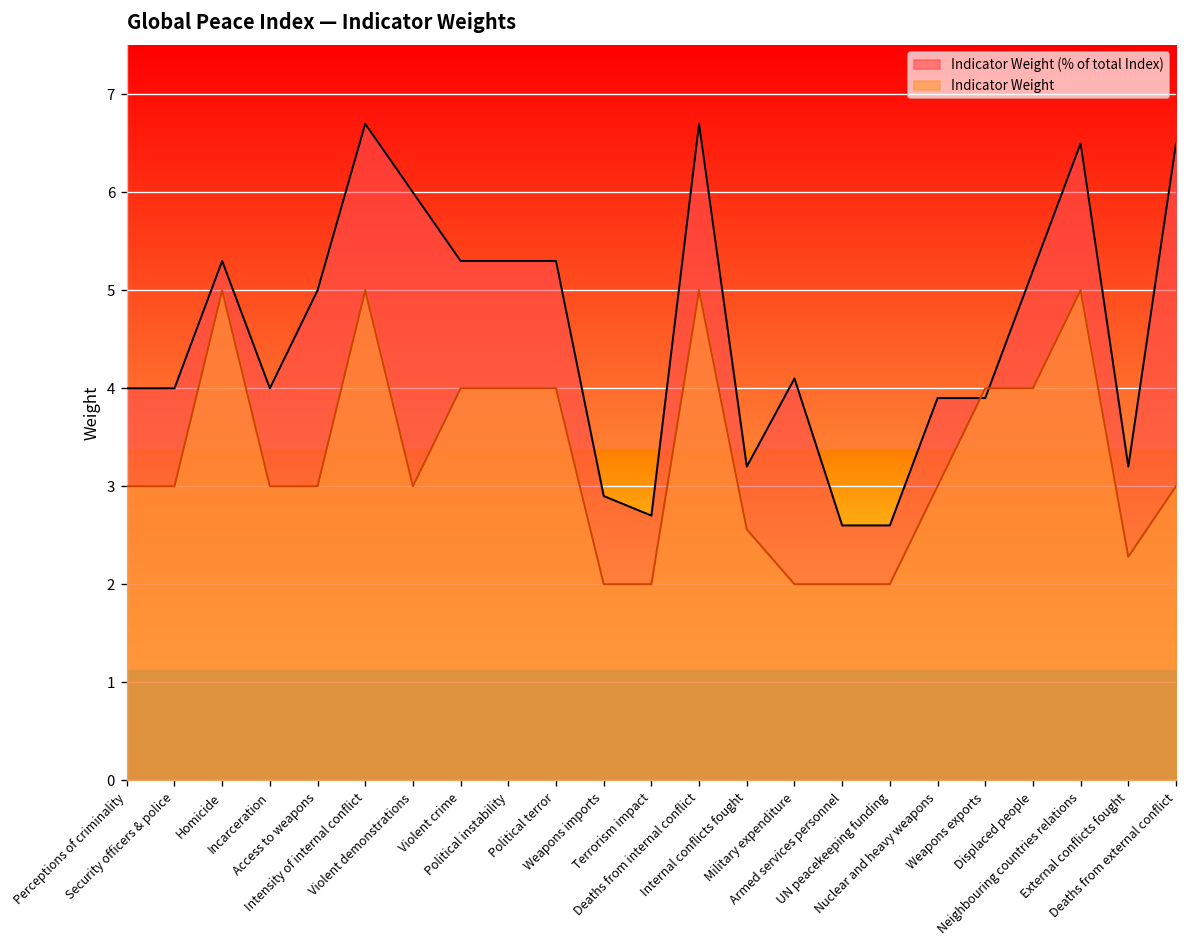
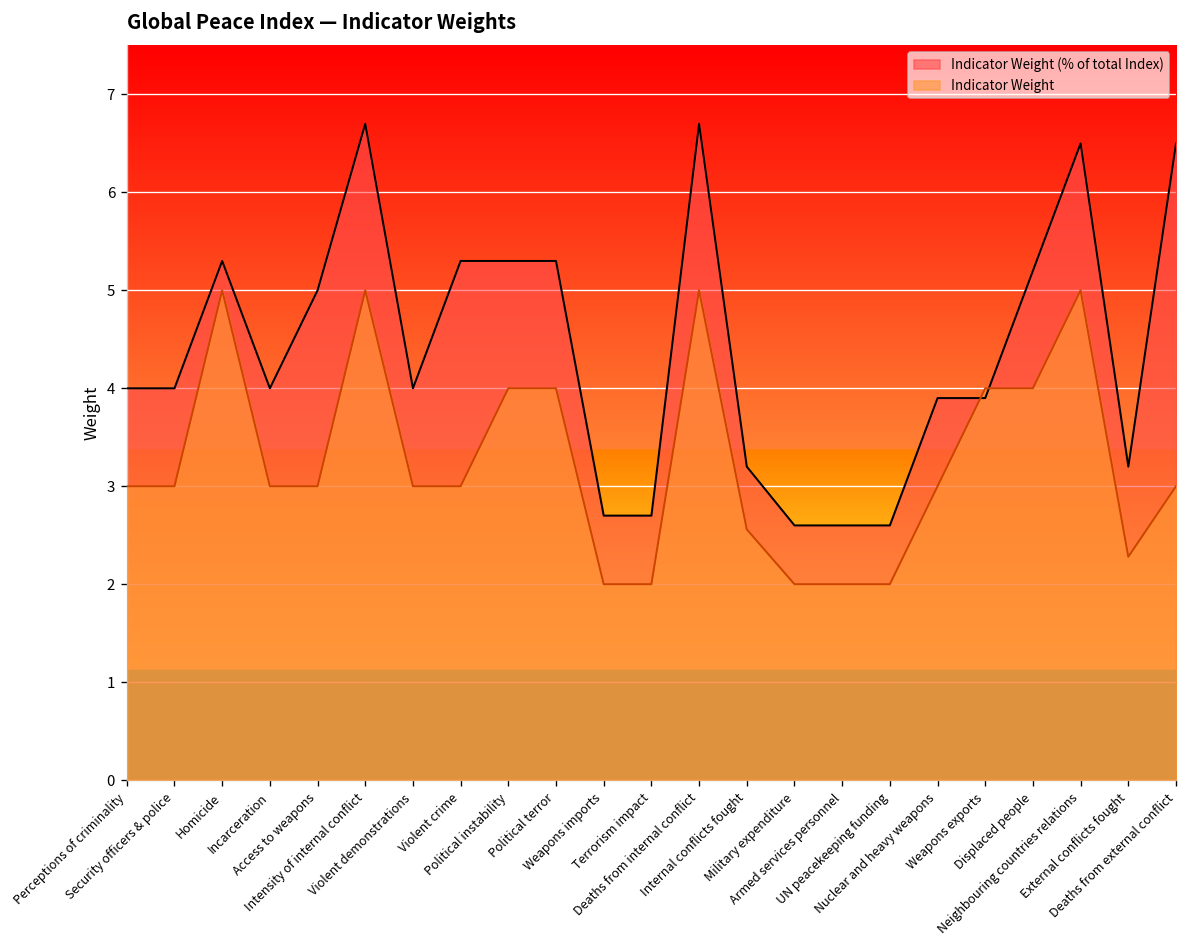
  {
    "Indicator Weight (% of total Index)": {
      "Perceptions of criminality": 4.0,
      "Security officers & police": 4.0,
      "Homicide": 5.3,
      "Incarceration": 4.0,
      "Access to weapons": 5.0,
      "Intensity of internal conflict": 6.7,
-     "Violent demonstrations": 6,
+     "Violent demonstrations": 4,
      "Violent crime": 5.3,
      "Political instability": 5.3,
      "Political terror": 5.3,
-     "Weapons imports": 2.9,
+     "Weapons imports": 2.7,
      "Terrorism impact": 2.7,
      "Deaths from internal conflict": 6.7,
      "Internal conflicts fought": 3.2,
-     "Military expenditure": 4.1,
+     "Military expenditure": 2.6,
      "Armed services personnel": 2.6,
      "UN peacekeeping funding": 2.6,
      "Nuclear and heavy weapons": 3.9,
      "Weapons exports": 3.9,
      "Displaced people": 5.2,
      "Neighbouring countries relations": 6.5,
      "External conflicts fought": 3.2,
      "Deaths from external conflict": 6.5
    },
    "Indicator Weight": {
      "Perceptions of criminality": 3,
      "Security officers & police": 3,
      "Homicide": 5,
      "Incarceration": 3,
      "Access to weapons": 3,
      "Intensity of internal conflict": 5,
      "Violent demonstrations": 3,
-     "Violent crime": 4,
+     "Violent crime": 3,
      "Political instability": 4,
      "Political terror": 4,
      "Weapons imports": 2,
      "Terrorism impact": 2,
      "Deaths from internal conflict": 5,
      "Internal conflicts fought": 2.6,
      "Military expenditure": 2,
      "Armed services personnel": 2,
      "UN peacekeeping funding": 2,
      "Nuclear and heavy weapons": 3,
      "Weapons exports": 4,
      "Displaced people": 4,
      "Neighbouring countries relations": 5,
      "External conflicts fought": 2.3,
      "Deaths from external conflict": 3
    }
  }
